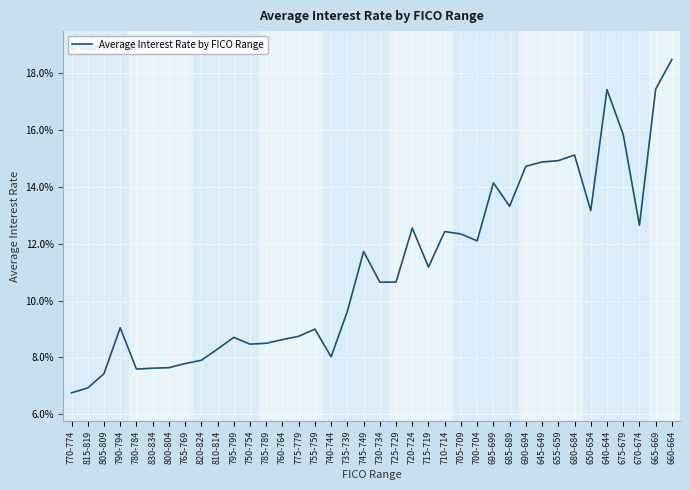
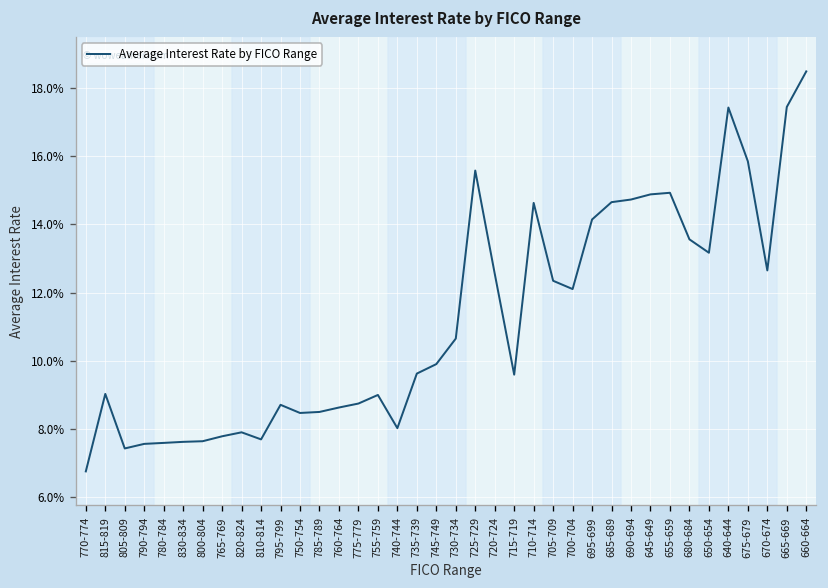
  {
    "770-774": "6.8%",
-   "815-819": "6.9%",
+   "815-819": "9.0%",
    "805-809": "7.4%",
-   "790-794": "9.0%",
+   "790-794": "7.6%",
    "780-784": "7.6%",
    "830-834": "7.6%",
    "800-804": "7.6%",
    "765-769": "7.8%",
    "820-824": "7.9%",
-   "810-814": "8.3%",
+   "810-814": "7.7%",
    "795-799": "8.7%",
    "750-754": "8.5%",
    "785-789": "8.5%",
    "760-764": "8.6%",
    "775-779": "8.7%",
    "755-759": "9.0%",
    "740-744": "8.0%",
    "735-739": "9.6%",
-   "745-749": "11.7%",
+   "745-749": "9.9%",
    "730-734": "10.7%",
-   "725-729": "10.7%",
+   "725-729": "15.6%",
    "720-724": "12.6%",
-   "715-719": "11.2%",
-   "710-714": "12.4%",
+   "715-719": "9.6%",
+   "710-714": "14.6%",
    "705-709": "12.3%",
    "700-704": "12.1%",
    "695-699": "14.1%",
-   "685-689": "13.3%",
+   "685-689": "14.7%",
    "690-694": "14.7%",
    "645-649": "14.9%",
    "655-659": "14.9%",
-   "680-684": "15.1%",
+   "680-684": "13.6%",
    "650-654": "13.2%",
    "640-644": "17.4%",
    "675-679": "15.9%",
    "670-674": "12.7%",
    "665-669": "17.4%",
    "660-664": "18.5%"
  }
